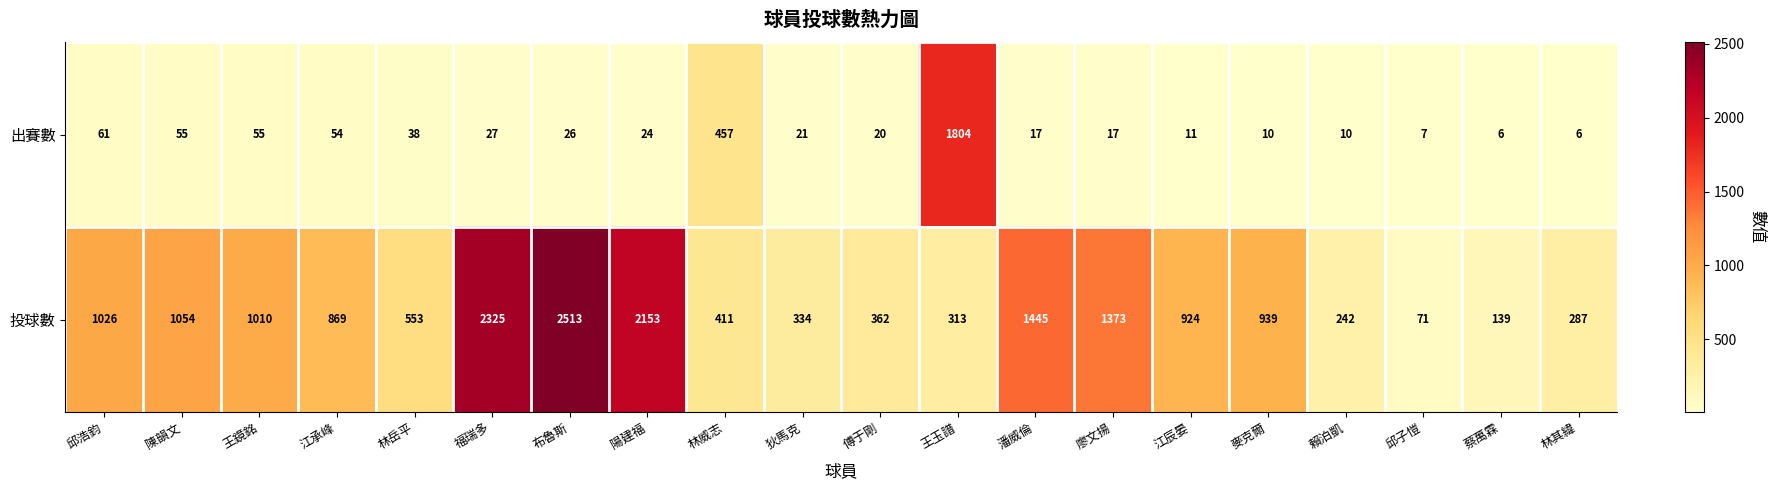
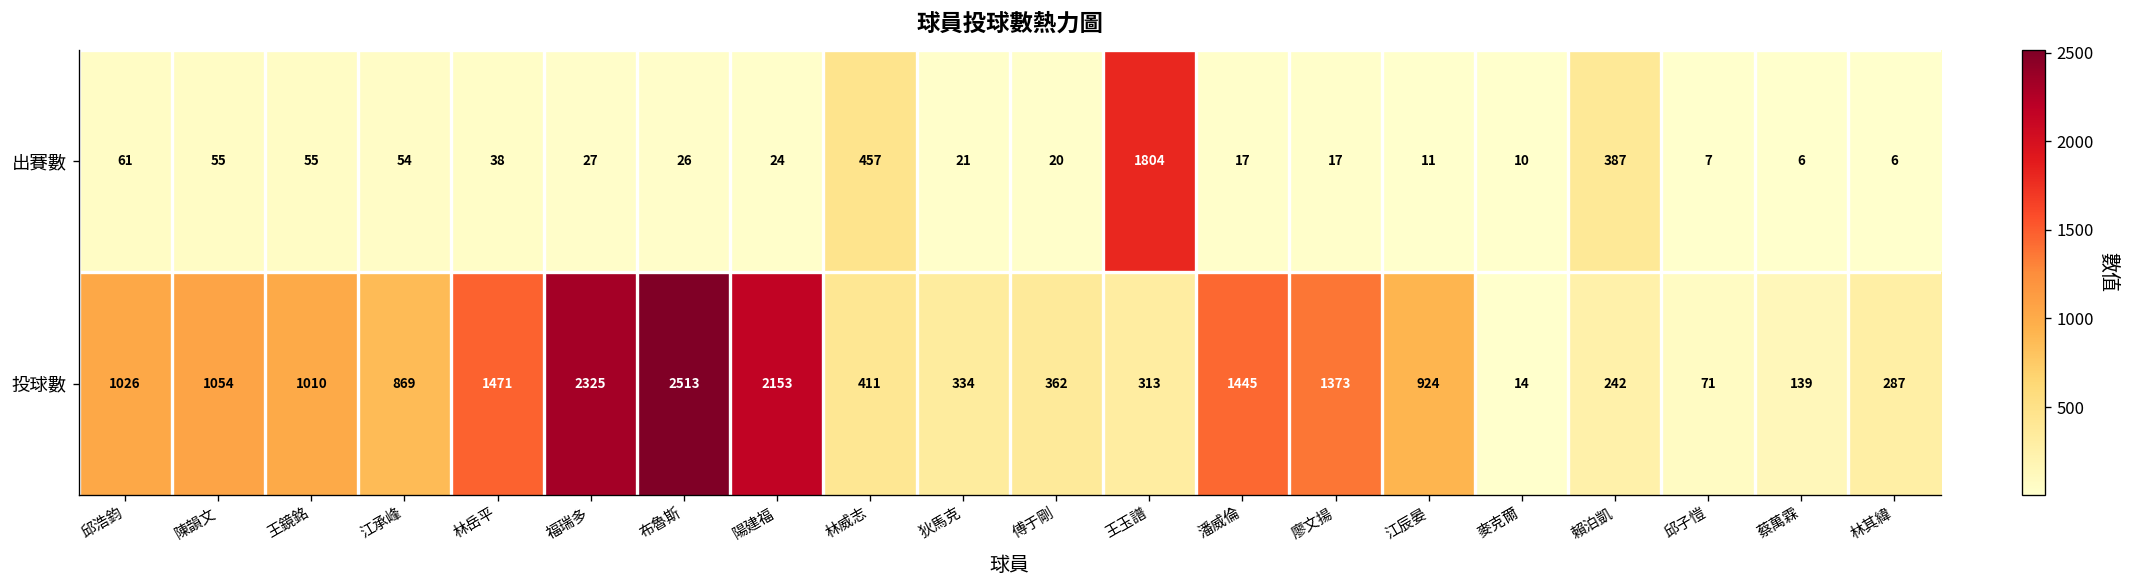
  {
    "出賽數": {
      "邱浩鈞": 61,
      "陳韻文": 55,
      "王鏡銘": 55,
      "江承峰": 54,
      "林岳平": 38,
      "福瑞多": 27,
      "布魯斯": 26,
      "陽建福": 24,
      "林威志": 457,
      "狄馬克": 21,
      "傅于剛": 20,
      "王玉譜": 1804,
      "潘威倫": 17,
      "廖文揚": 17,
      "江辰晏": 11,
      "麥克爾": 10,
-     "賴泊凱": 10,
+     "賴泊凱": 387,
      "邱子愷": 7,
      "蔡萬霖": 6,
      "林其緯": 6
    },
    "投球數": {
      "邱浩鈞": 1026,
      "陳韻文": 1054,
      "王鏡銘": 1010,
      "江承峰": 869,
-     "林岳平": 553,
+     "林岳平": 1471,
      "福瑞多": 2325,
      "布魯斯": 2513,
      "陽建福": 2153,
      "林威志": 411,
      "狄馬克": 334,
      "傅于剛": 362,
      "王玉譜": 313,
      "潘威倫": 1445,
      "廖文揚": 1373,
      "江辰晏": 924,
-     "麥克爾": 939,
+     "麥克爾": 14,
      "賴泊凱": 242,
      "邱子愷": 71,
      "蔡萬霖": 139,
      "林其緯": 287
    }
  }
